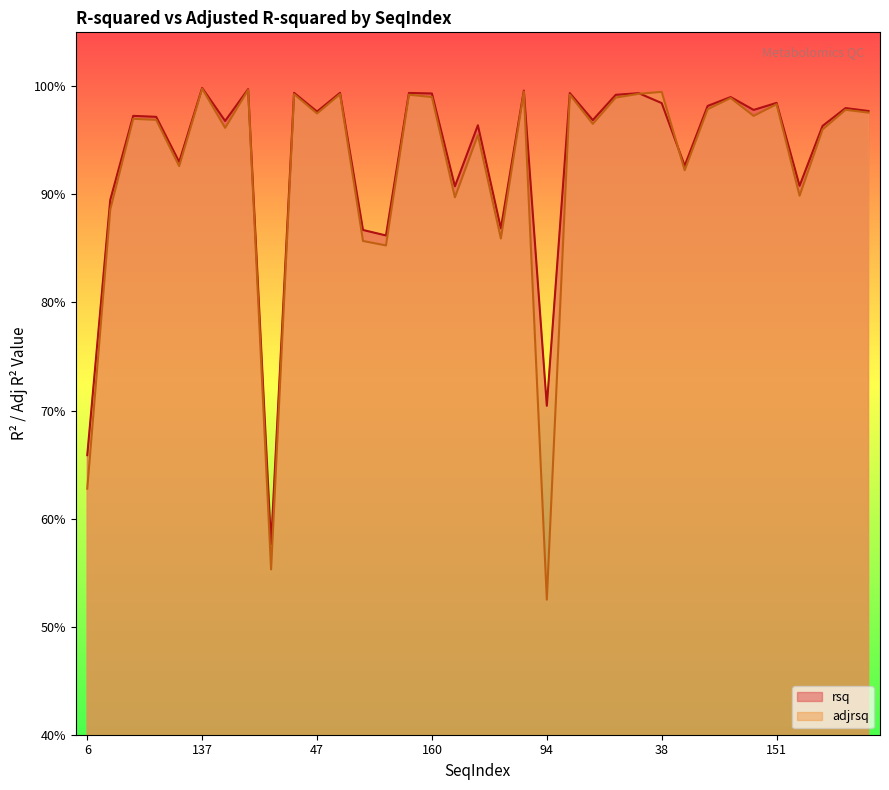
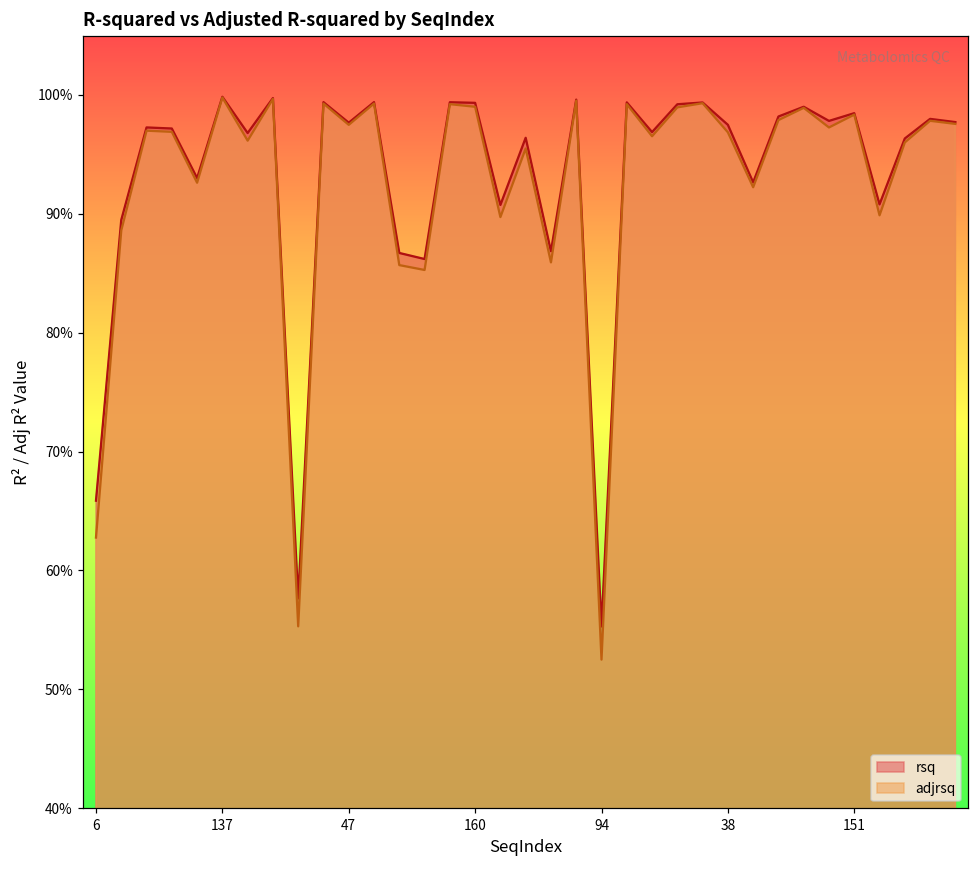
  {
    "rsq": {
      "160": "99.3%",
-     "94": "70.4%",
-     "38": "98.5%"
+     "94": "55.3%",
+     "38": "97.5%"
    },
    "adjrsq": {
      "160": "99.0%",
      "94": "52.5%",
-     "38": "99.5%"
+     "38": "96.9%"
    }
  }
